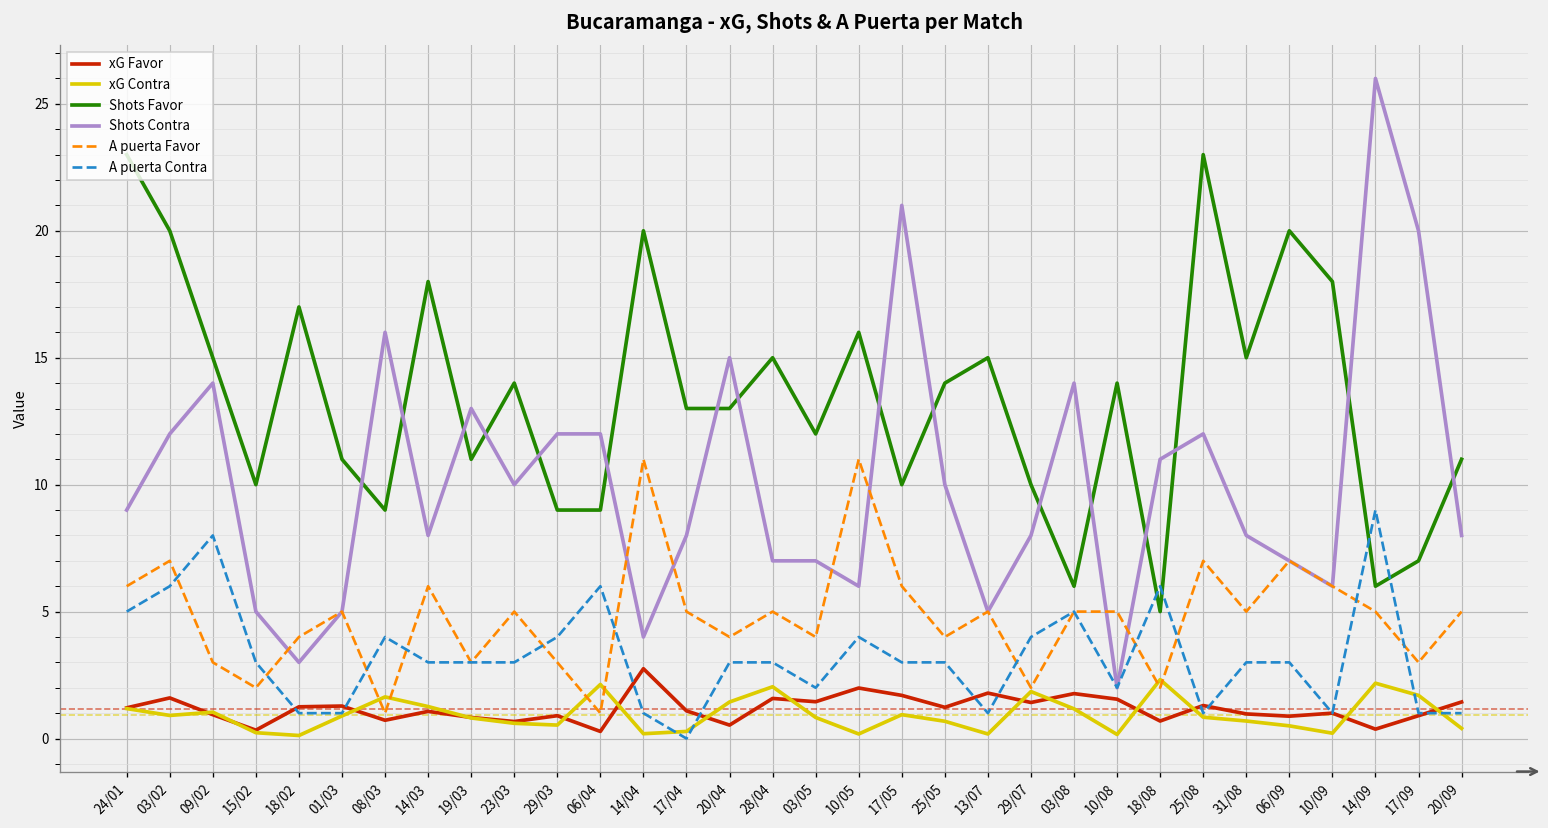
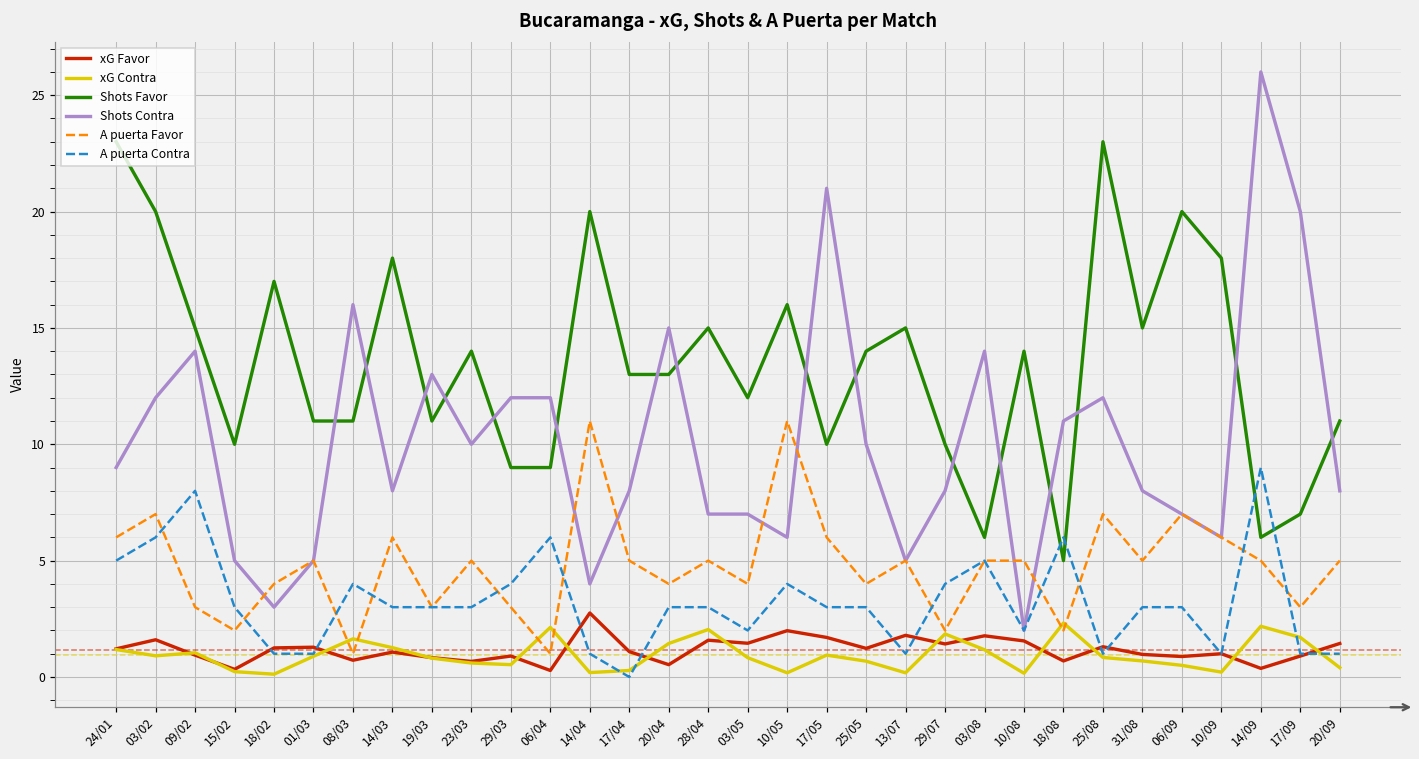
  {
    "xG Favor": {
      "03/02": 1.6,
      "18/02": 1.3,
      "01/03": 1.3,
      "08/03": 0.7,
      "14/03": 1,
      "29/03": 1,
      "06/04": 0.3,
      "14/04": 2.8,
      "17/04": 1,
      "20/04": 0.5,
      "28/04": 1.6,
      "03/05": 1.5,
      "10/05": 2,
      "17/05": 1.7,
      "25/05": 1.2,
      "13/07": 1.8,
      "29/07": 1.4,
      "03/08": 1.8,
      "10/08": 1.6,
      "18/08": 0.7,
      "25/08": 1.3,
      "31/08": 1,
      "06/09": 0.9,
      "14/09": 0.4,
      "20/09": 1.4
    },
    "xG Contra": {
      "03/02": 1,
      "18/02": 0.1,
      "08/03": 1.6,
      "14/03": 1.3,
      "29/03": 0.5,
      "06/04": 2.1,
      "14/04": 0.2,
      "17/04": 0.3,
      "20/04": 1.4,
      "28/04": 2,
      "03/05": 0.8,
      "10/05": 0.2,
      "17/05": 1,
      "25/05": 0.7,
      "13/07": 0.2,
      "29/07": 1.9,
      "03/08": 1.2,
      "10/08": 0.2,
      "18/08": 2.3,
      "25/08": 0.8,
      "31/08": 0.7,
      "06/09": 0.5,
      "10/09": 0.2,
      "14/09": 2.2,
      "17/09": 1.7,
      "20/09": 0.4
    },
    "Shots Favor": {
      "03/02": 20,
      "09/02": 15,
      "15/02": 10,
      "18/02": 17,
      "01/03": 11,
-     "08/03": 9,
+     "08/03": 11,
      "14/03": 18,
      "19/03": 11,
      "23/03": 14,
      "29/03": 9,
      "06/04": 9,
      "14/04": 20,
      "17/04": 13,
      "20/04": 13,
      "28/04": 15,
      "03/05": 12,
      "10/05": 16,
      "17/05": 10,
      "25/05": 14,
      "13/07": 15,
      "29/07": 10,
      "03/08": 6,
      "10/08": 14,
      "18/08": 5,
      "25/08": 23,
      "31/08": 15,
      "06/09": 20,
      "10/09": 18,
      "14/09": 6,
      "17/09": 7,
      "20/09": 11
    },
    "Shots Contra": {
      "24/01": 9,
      "03/02": 12,
      "09/02": 14,
      "15/02": 5,
      "18/02": 3,
      "08/03": 16,
      "14/03": 8,
      "19/03": 13,
      "23/03": 10,
      "29/03": 12,
      "06/04": 12,
      "14/04": 4,
      "17/04": 8,
      "20/04": 15,
      "28/04": 7,
      "03/05": 7,
      "10/05": 6,
      "17/05": 21,
      "25/05": 10,
      "29/07": 8,
      "03/08": 14,
      "18/08": 11,
      "25/08": 12,
      "31/08": 8,
      "14/09": 26,
      "17/09": 20,
      "20/09": 8
    },
    "A puerta Favor": {
      "24/01": 6,
      "03/02": 7,
      "09/02": 3,
      "15/02": 2,
      "18/02": 4,
      "08/03": 1,
      "14/03": 6,
      "23/03": 5,
      "29/03": 3,
      "06/04": 1,
      "14/04": 11,
      "17/04": 5,
      "20/04": 4,
      "28/04": 5,
      "03/05": 4,
      "10/05": 11,
      "17/05": 6,
      "25/05": 4,
      "29/07": 2,
      "10/08": 5,
      "18/08": 2,
      "25/08": 7,
      "31/08": 5,
      "14/09": 5,
      "17/09": 3,
      "20/09": 5
    },
    "A puerta Contra": {
      "24/01": 5,
      "03/02": 6,
      "09/02": 8,
      "15/02": 3,
      "18/02": 1,
      "08/03": 4,
      "14/03": 3,
      "23/03": 3,
      "29/03": 4,
      "06/04": 6,
      "14/04": 1,
      "17/04": 0,
      "20/04": 3,
      "28/04": 3,
      "03/05": 2,
      "10/05": 4,
      "17/05": 3,
      "25/05": 3,
      "13/07": 1,
      "29/07": 4,
      "18/08": 6,
      "25/08": 1,
      "31/08": 3,
      "06/09": 3,
      "14/09": 9,
      "20/09": 1
    }
  }
